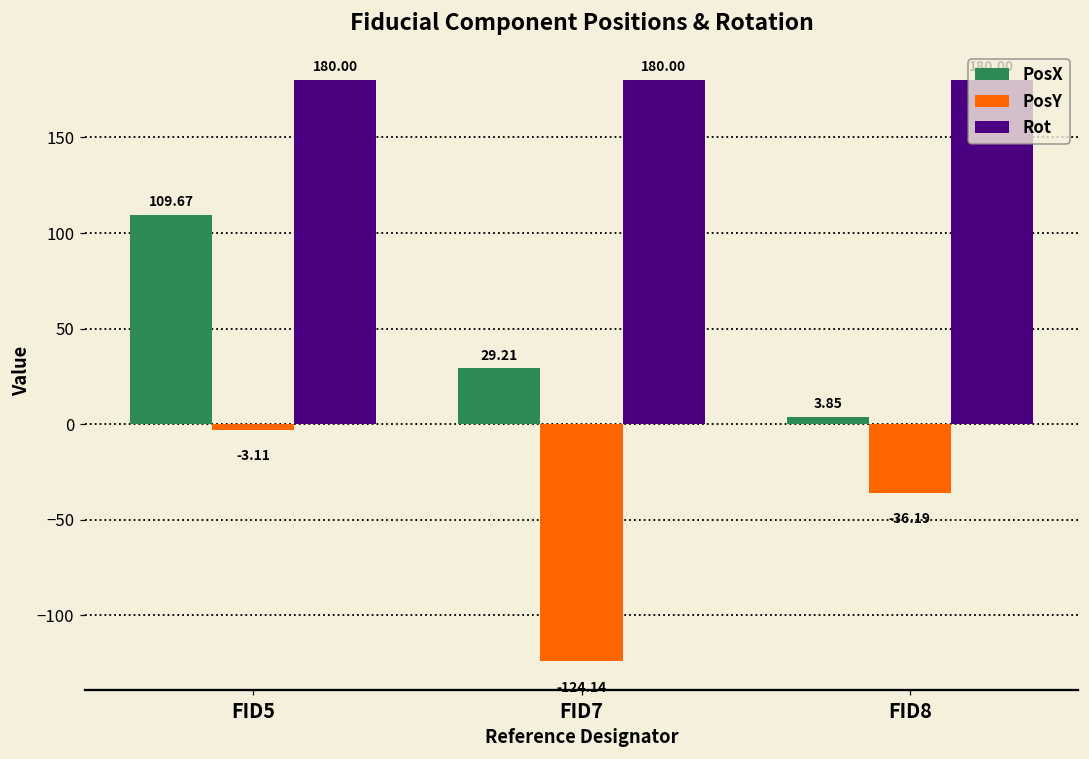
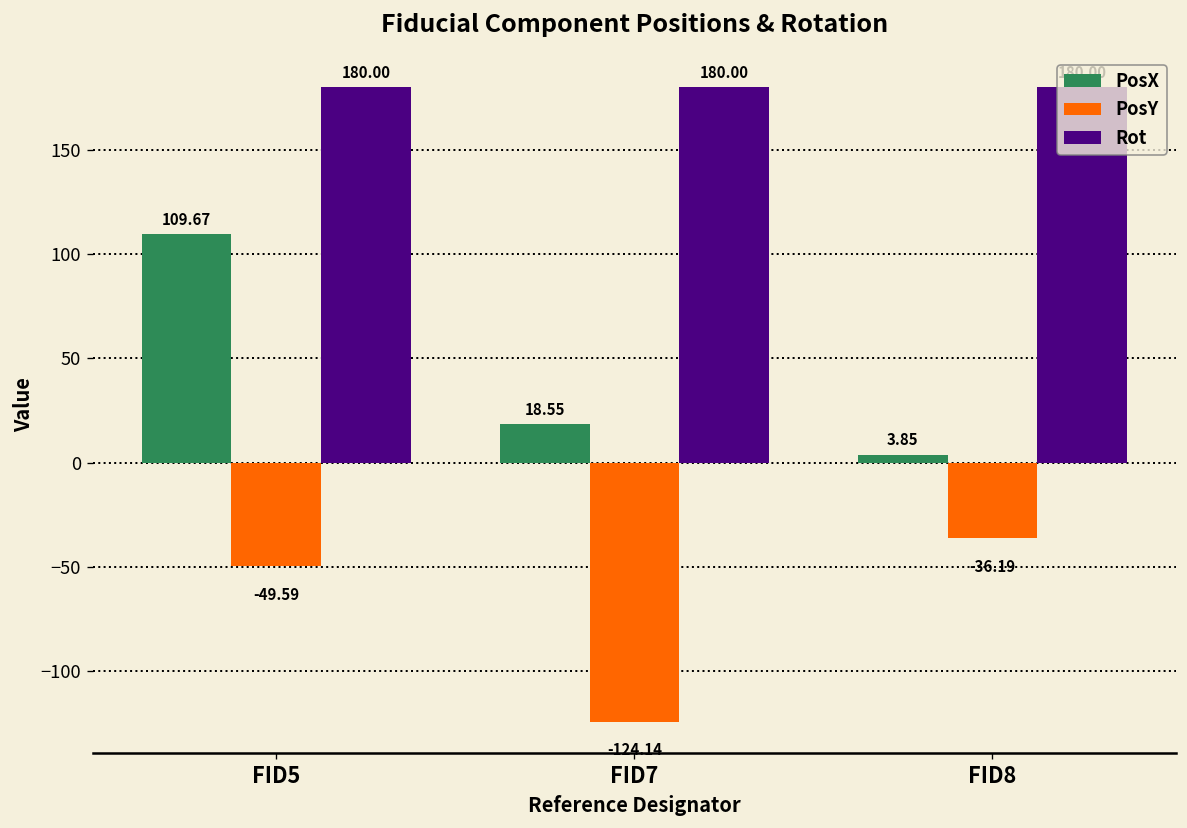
  {
    "PosX": {
      "FID5": 109.67,
-     "FID7": 29.21,
+     "FID7": 18.55,
      "FID8": 3.85
    },
    "PosY": {
-     "FID5": -3.11,
+     "FID5": -49.59,
      "FID7": -124.14,
      "FID8": -36.19
    },
    "Rot": {
      "FID5": 180.00,
      "FID7": 180.00
    }
  }
